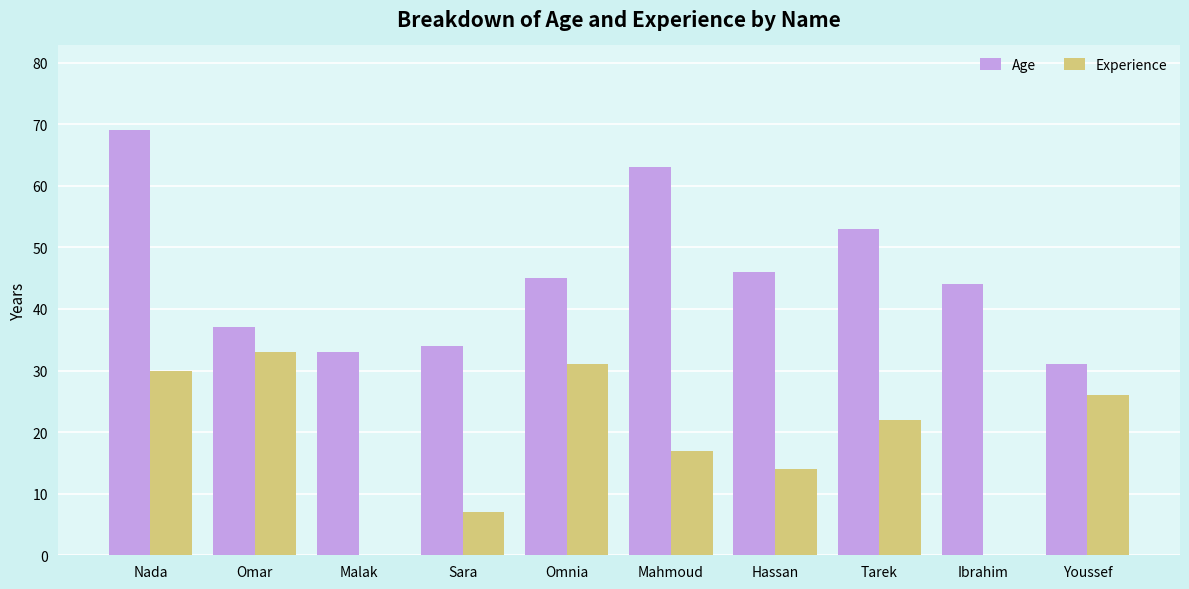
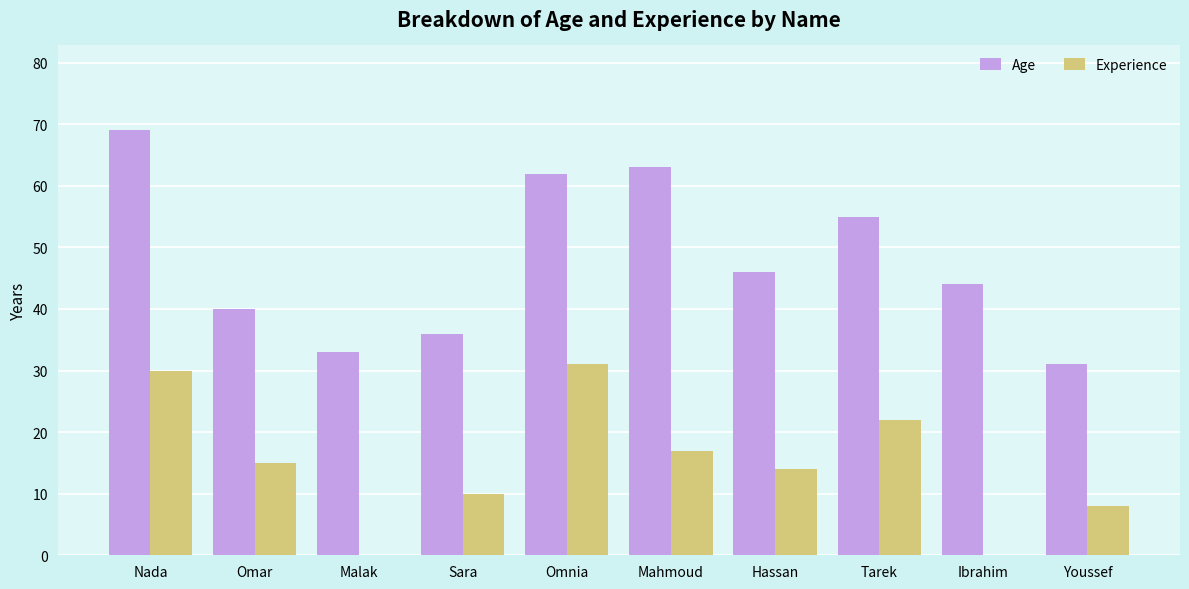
  {
    "Age": {
      "Nada": 69,
-     "Omar": 37,
+     "Omar": 40,
      "Malak": 33,
-     "Sara": 34,
-     "Omnia": 45,
+     "Sara": 36,
+     "Omnia": 62,
      "Mahmoud": 63,
      "Hassan": 46,
-     "Tarek": 53,
+     "Tarek": 55,
      "Ibrahim": 44,
      "Youssef": 31
    },
    "Experience": {
      "Nada": 30,
-     "Omar": 33,
+     "Omar": 15,
      "Malak": 0,
-     "Sara": 7,
+     "Sara": 10,
      "Omnia": 31,
      "Mahmoud": 17,
      "Hassan": 14,
      "Tarek": 22,
      "Ibrahim": 0,
-     "Youssef": 26
+     "Youssef": 8
    }
  }
